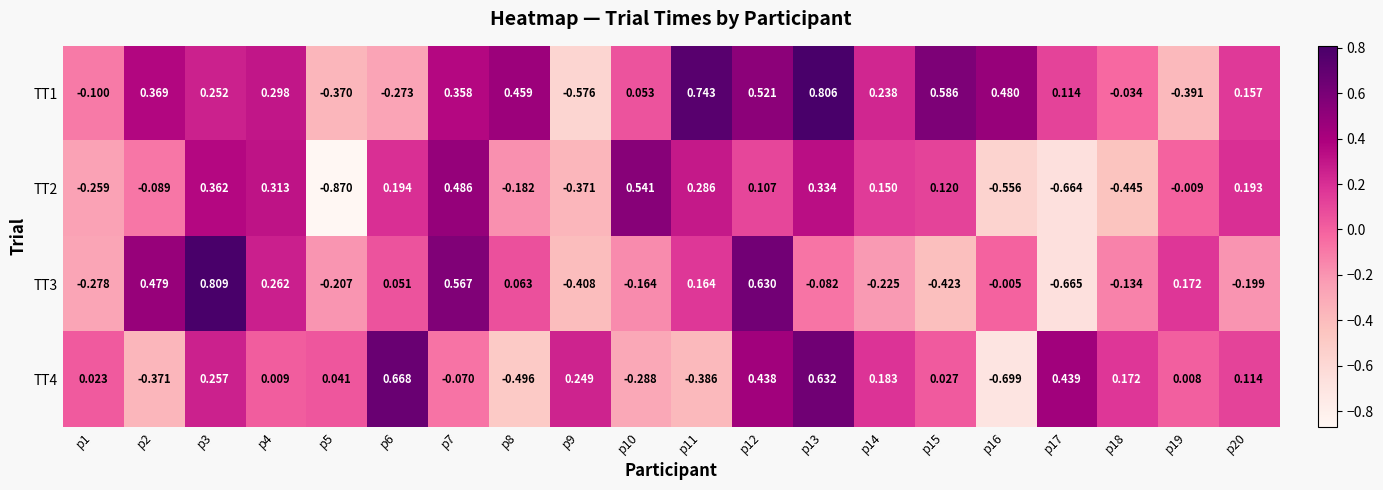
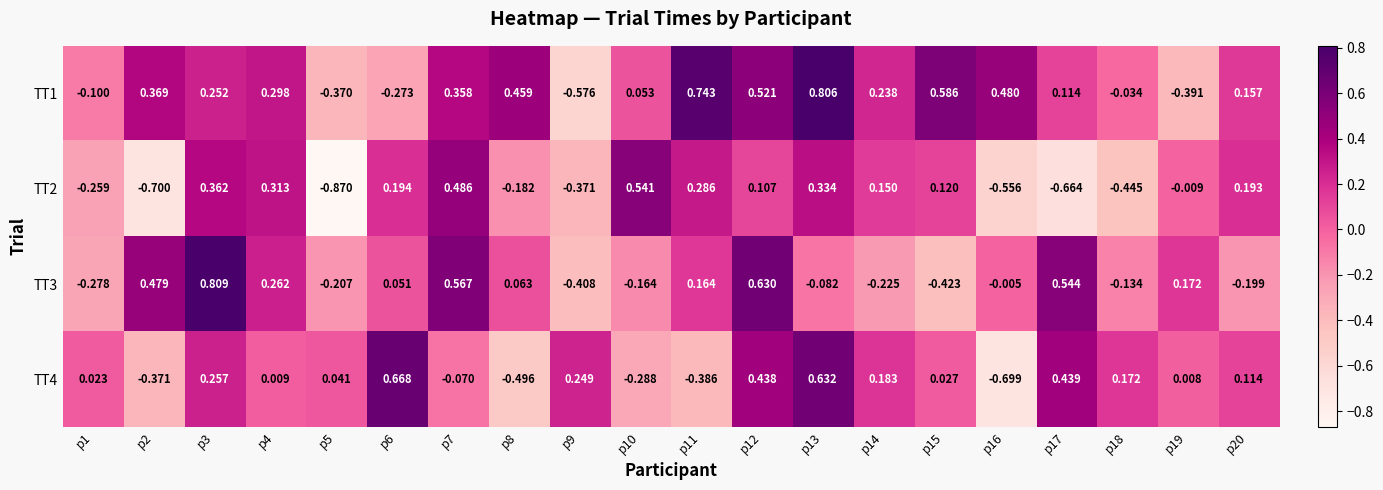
  {
    "TT1": {
      "p1": -0.100,
      "p2": 0.369,
      "p3": 0.252,
      "p4": 0.298,
      "p5": -0.370,
      "p6": -0.273,
      "p7": 0.358,
      "p8": 0.459,
      "p9": -0.576,
      "p10": 0.053,
      "p11": 0.743,
      "p12": 0.521,
      "p13": 0.806,
      "p14": 0.238,
      "p15": 0.586,
      "p16": 0.480,
      "p17": 0.114,
      "p18": -0.034,
      "p19": -0.391,
      "p20": 0.157
    },
    "TT2": {
      "p1": -0.259,
-     "p2": -0.089,
+     "p2": -0.700,
      "p3": 0.362,
      "p4": 0.313,
      "p5": -0.870,
      "p6": 0.194,
      "p7": 0.486,
      "p8": -0.182,
      "p9": -0.371,
      "p10": 0.541,
      "p11": 0.286,
      "p12": 0.107,
      "p13": 0.334,
      "p14": 0.150,
      "p15": 0.120,
      "p16": -0.556,
      "p17": -0.664,
      "p18": -0.445,
      "p19": -0.009,
      "p20": 0.193
    },
    "TT3": {
      "p1": -0.278,
      "p2": 0.479,
      "p3": 0.809,
      "p4": 0.262,
      "p5": -0.207,
      "p6": 0.051,
      "p7": 0.567,
      "p8": 0.063,
      "p9": -0.408,
      "p10": -0.164,
      "p11": 0.164,
      "p12": 0.630,
      "p13": -0.082,
      "p14": -0.225,
      "p15": -0.423,
      "p16": -0.005,
-     "p17": -0.665,
+     "p17": 0.544,
      "p18": -0.134,
      "p19": 0.172,
      "p20": -0.199
    },
    "TT4": {
      "p1": 0.023,
      "p2": -0.371,
      "p3": 0.257,
      "p4": 0.009,
      "p5": 0.041,
      "p6": 0.668,
      "p7": -0.070,
      "p8": -0.496,
      "p9": 0.249,
      "p10": -0.288,
      "p11": -0.386,
      "p12": 0.438,
      "p13": 0.632,
      "p14": 0.183,
      "p15": 0.027,
      "p16": -0.699,
      "p17": 0.439,
      "p18": 0.172,
      "p19": 0.008,
      "p20": 0.114
    }
  }
